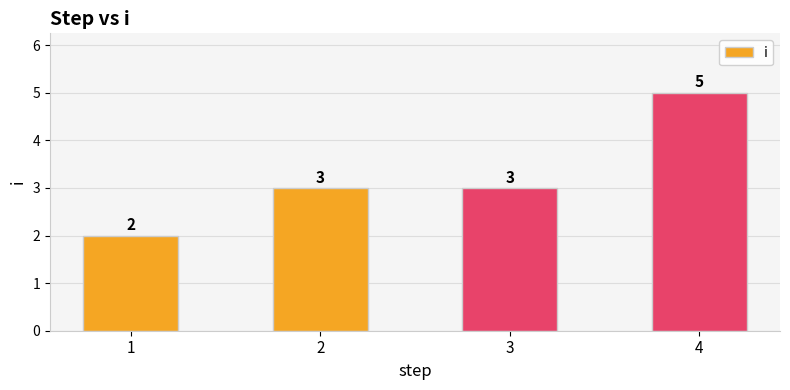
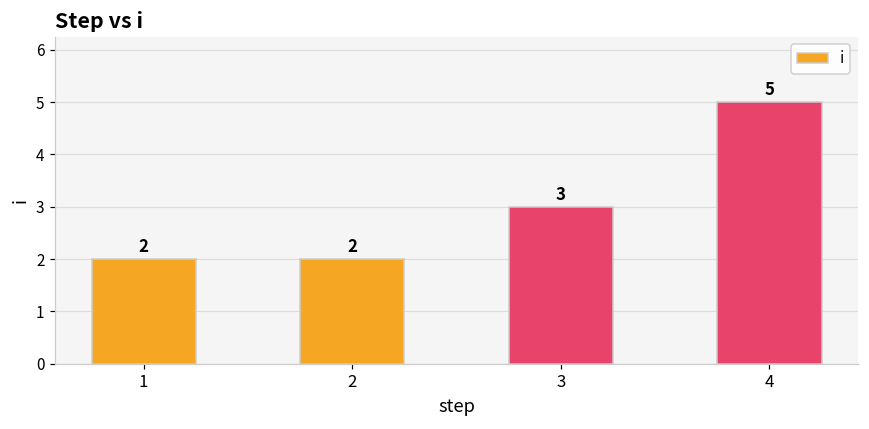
  {
    "1": 2,
-   "2": 3,
+   "2": 2,
    "3": 3,
    "4": 5
  }
